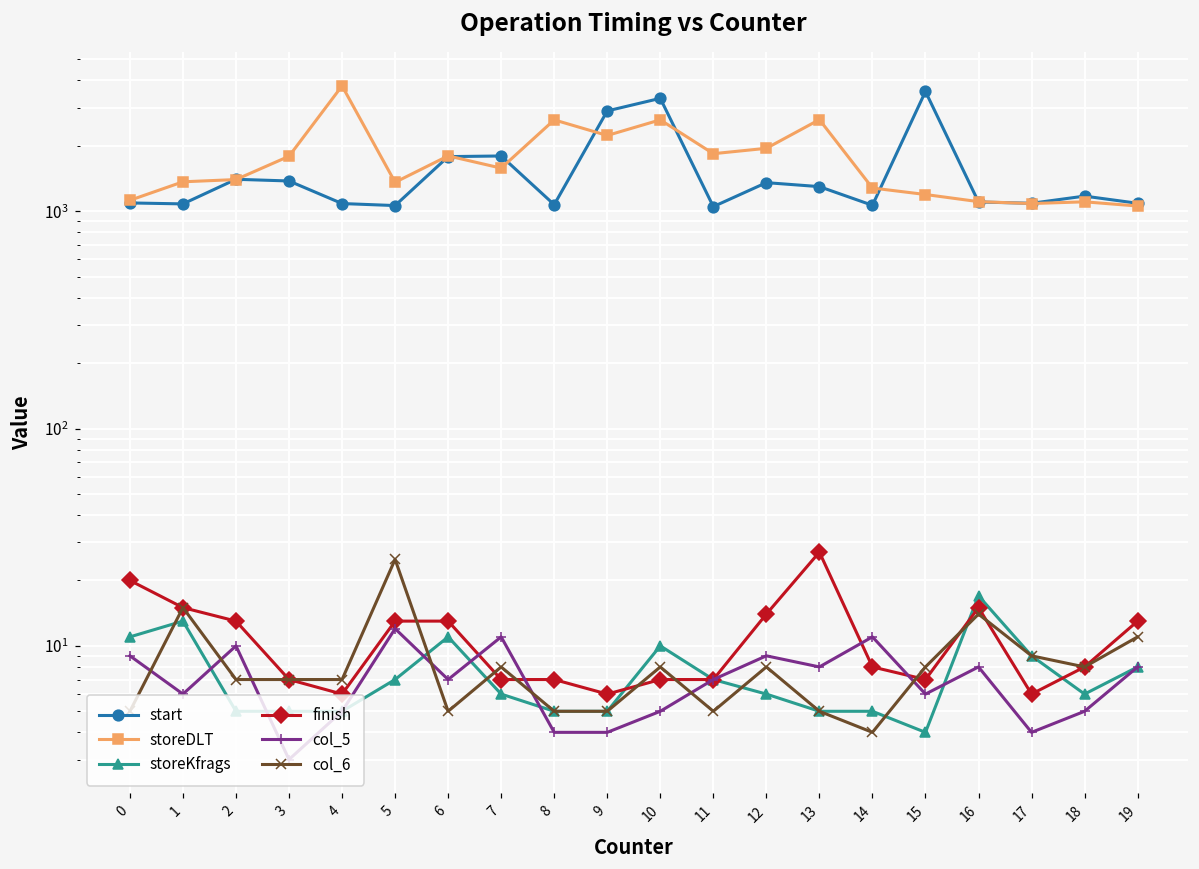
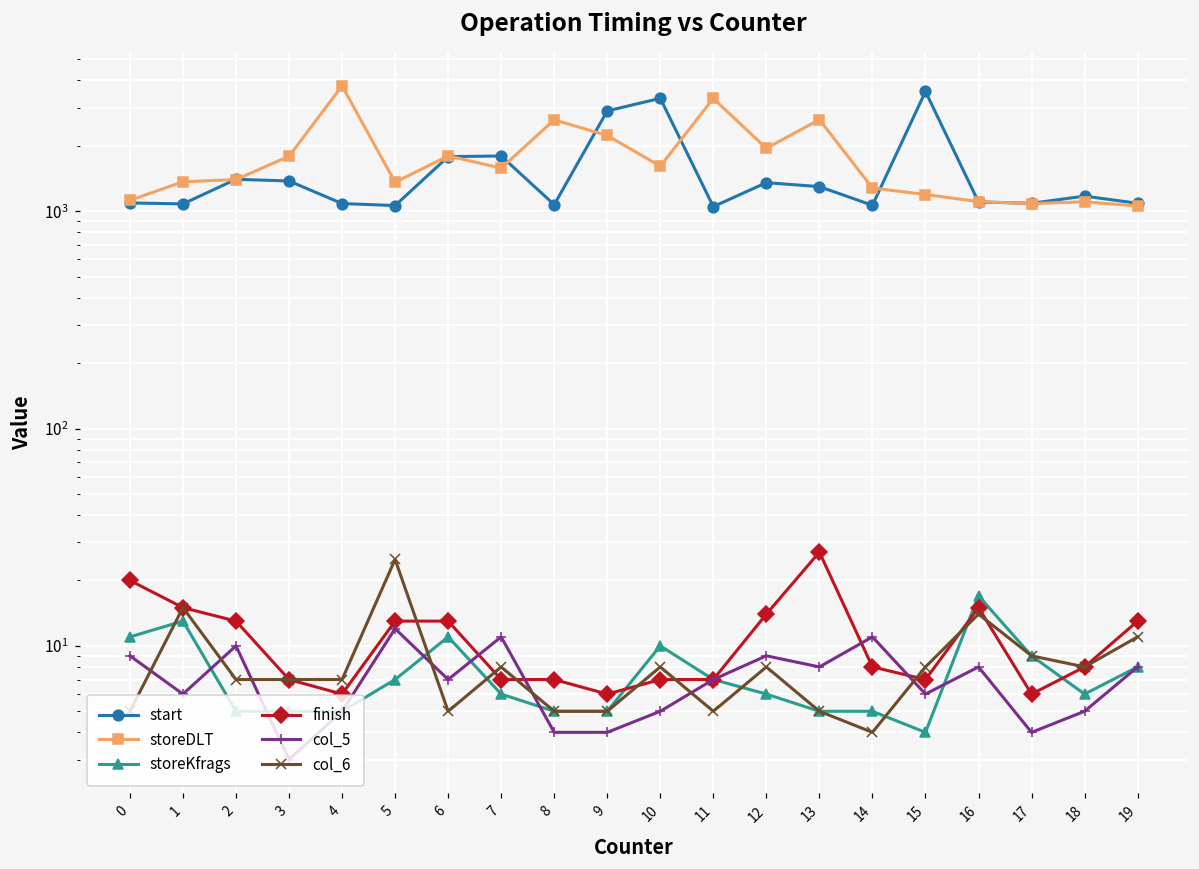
  {
    "storeDLT": {
      "1": 1400,
      "3": 1800,
      "4": 3800,
      "5": 1400,
      "7": 1600,
      "8": 2600,
      "9": 2200,
-     "10": 2600,
-     "11": 1800,
+     "10": 1600,
+     "11": 3300,
      "12": 1900,
      "13": 2600,
      "14": 1300,
      "15": 1200,
      "18": 1100
    },
    "finish": {
      "0": 20,
      "2": 13,
      "4": 6,
      "5": 13,
      "6": 13,
      "7": 7,
      "8": 7,
      "9": 6,
      "10": 7,
      "12": 14,
      "13": 27,
      "14": 8,
      "15": 7,
      "16": 15,
      "17": 6,
      "19": 13
    },
    "col_5": {
      "0": 9,
      "1": 6,
      "2": 10,
      "5": 12,
      "6": 7,
      "7": 11,
      "8": 4,
      "9": 4,
      "10": 5,
      "12": 9,
      "13": 8,
      "14": 11,
      "15": 6,
      "16": 8,
      "17": 4,
      "18": 5
    },
    "col_6": {
      "2": 7,
      "4": 7,
      "5": 25,
      "6": 5,
      "7": 8,
      "10": 8,
      "11": 5,
      "12": 8,
      "14": 4,
      "15": 8,
      "16": 14,
      "19": 11
    }
  }
